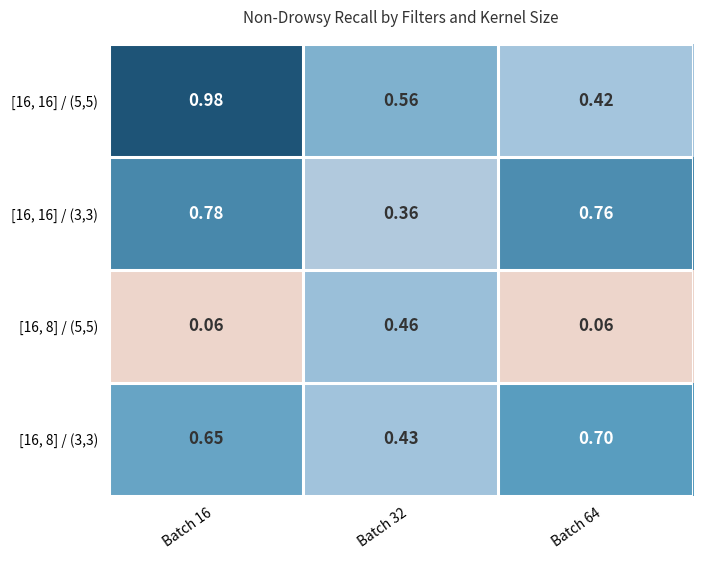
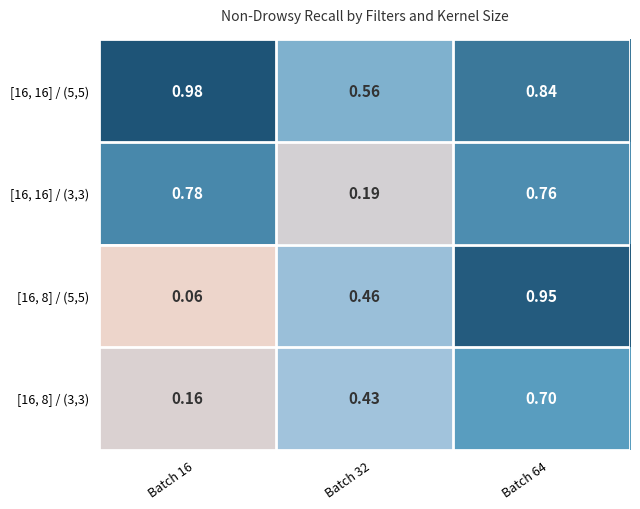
  {
    "[16, 16] / (5,5)": {
      "Batch 16": 0.98,
      "Batch 32": 0.56,
-     "Batch 64": 0.42
+     "Batch 64": 0.84
    },
    "[16, 16] / (3,3)": {
      "Batch 16": 0.78,
-     "Batch 32": 0.36,
+     "Batch 32": 0.19,
      "Batch 64": 0.76
    },
    "[16, 8] / (5,5)": {
      "Batch 16": 0.06,
      "Batch 32": 0.46,
-     "Batch 64": 0.06
+     "Batch 64": 0.95
    },
    "[16, 8] / (3,3)": {
-     "Batch 16": 0.65,
+     "Batch 16": 0.16,
      "Batch 32": 0.43,
      "Batch 64": 0.70
    }
  }
